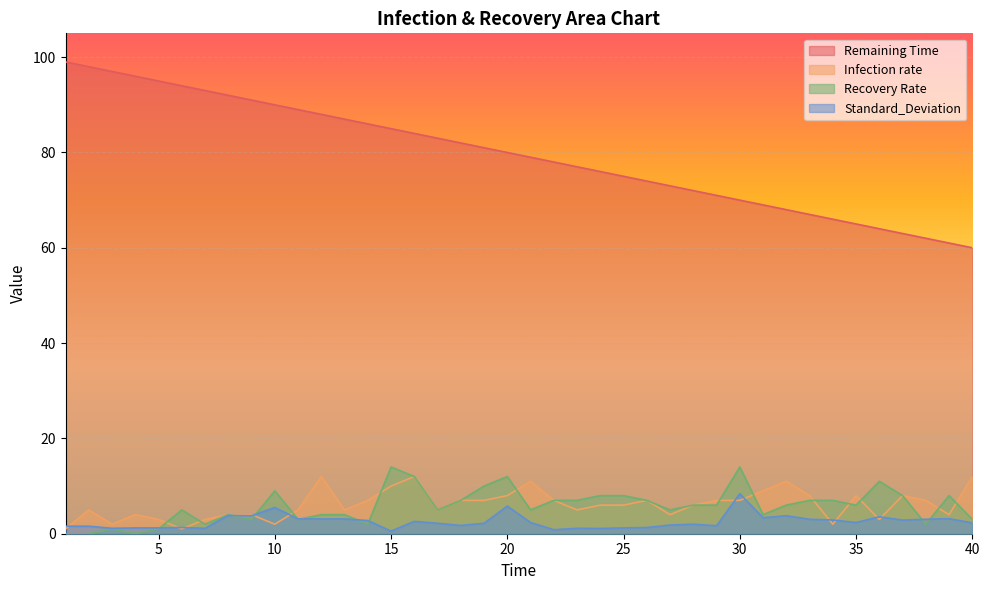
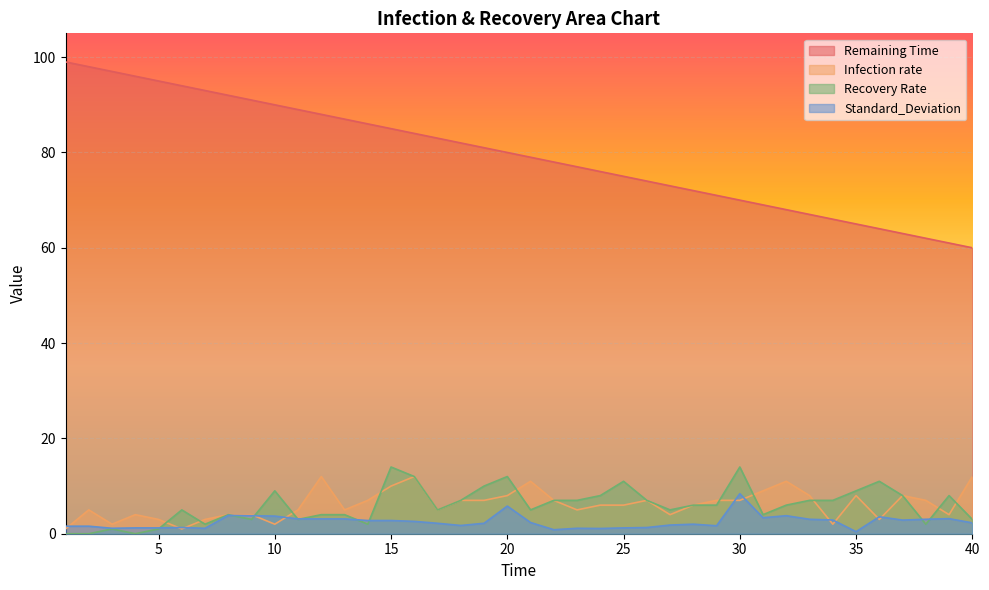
  {
    "Recovery Rate": {
      "10": 9,
      "15": 14,
      "20": 12,
-     "25": 8,
+     "25": 11,
      "30": 14,
-     "35": 6,
+     "35": 9,
      "40": 3
    },
    "Standard_Deviation": {
-     "10": 6,
-     "15": 1,
+     "10": 4,
+     "15": 3,
      "20": 6,
      "25": 1,
      "30": 8,
-     "35": 2,
+     "35": 0,
      "40": 2
    }
  }
